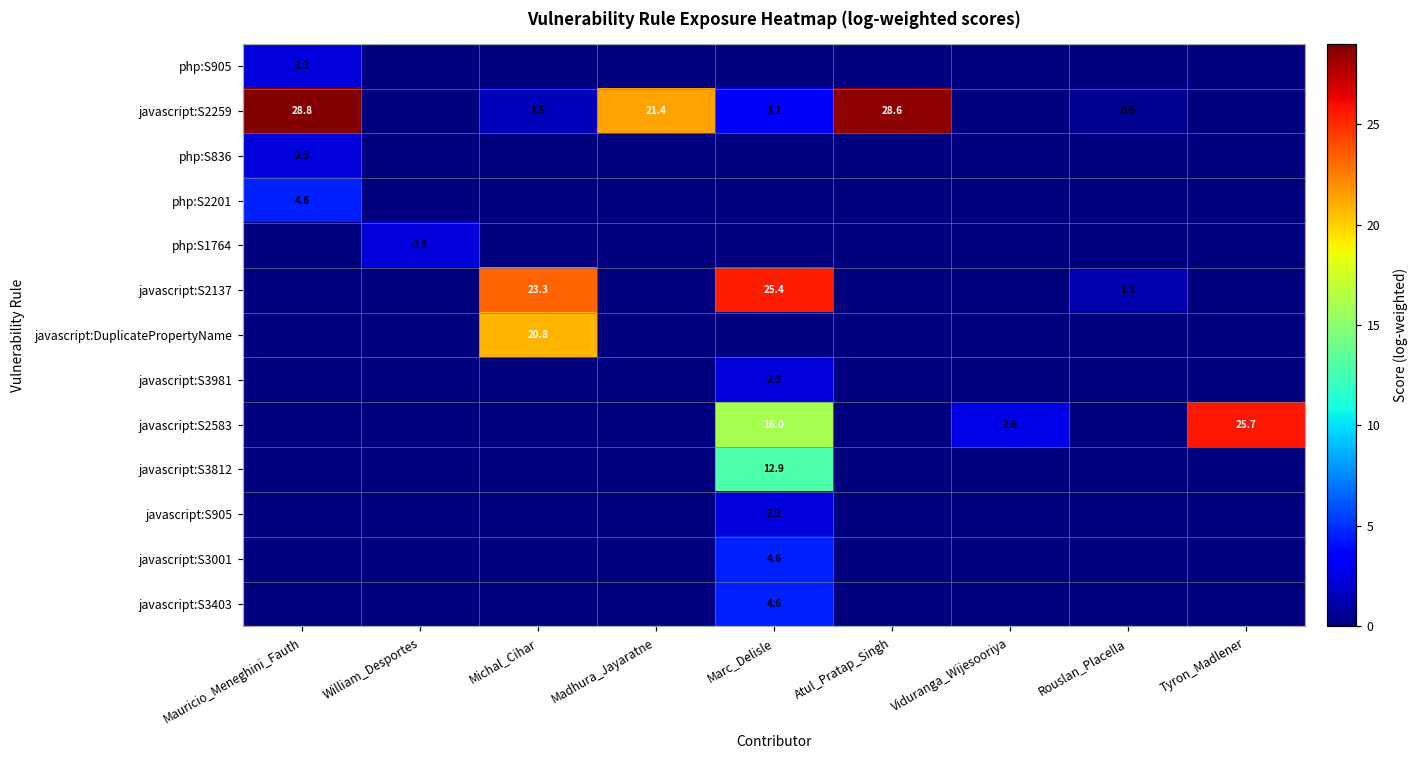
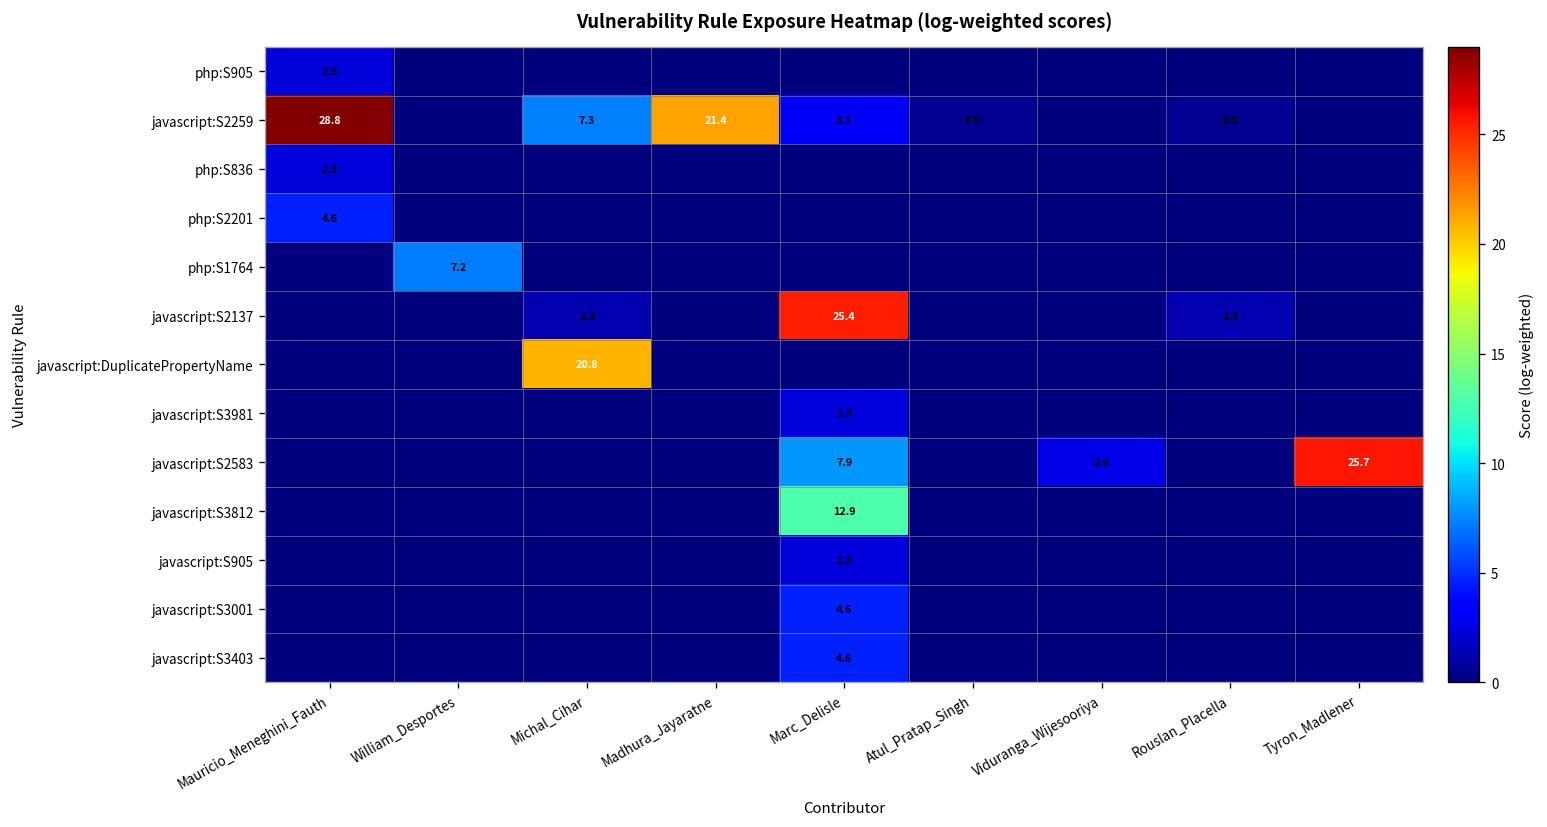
  {
    "php:S905": {
      "Mauricio_Meneghini_Fauth": 2.3
    },
    "javascript:S2259": {
      "Mauricio_Meneghini_Fauth": 28.8,
-     "Michal_Cihar": 1.5,
+     "Michal_Cihar": 7.3,
      "Madhura_Jayaratne": 21.4,
      "Marc_Delisle": 3.1,
-     "Atul_Pratap_Singh": 28.6,
+     "Atul_Pratap_Singh": 0.5,
      "Rouslan_Placella": 0.5
    },
    "php:S836": {
      "Mauricio_Meneghini_Fauth": 2.3
    },
    "php:S2201": {
      "Mauricio_Meneghini_Fauth": 4.6
    },
    "php:S1764": {
-     "William_Desportes": 2.3
+     "William_Desportes": 7.2
    },
    "javascript:S2137": {
-     "Michal_Cihar": 23.3,
+     "Michal_Cihar": 1.3,
      "Marc_Delisle": 25.4,
      "Rouslan_Placella": 1.3
    },
    "javascript:DuplicatePropertyName": {
      "Michal_Cihar": 20.8
    },
    "javascript:S3981": {
      "Marc_Delisle": 2.3
    },
    "javascript:S2583": {
-     "Marc_Delisle": 16.0,
+     "Marc_Delisle": 7.9,
      "Viduranga_Wijesooriya": 2.6,
      "Tyron_Madlener": 25.7
    },
    "javascript:S3812": {
      "Marc_Delisle": 12.9
    },
    "javascript:S905": {
      "Marc_Delisle": 2.3
    },
    "javascript:S3001": {
      "Marc_Delisle": 4.6
    },
    "javascript:S3403": {
      "Marc_Delisle": 4.6
    }
  }
